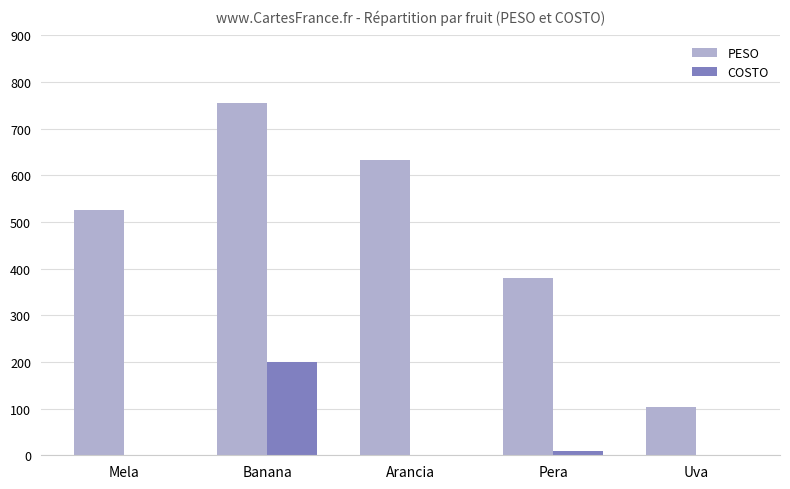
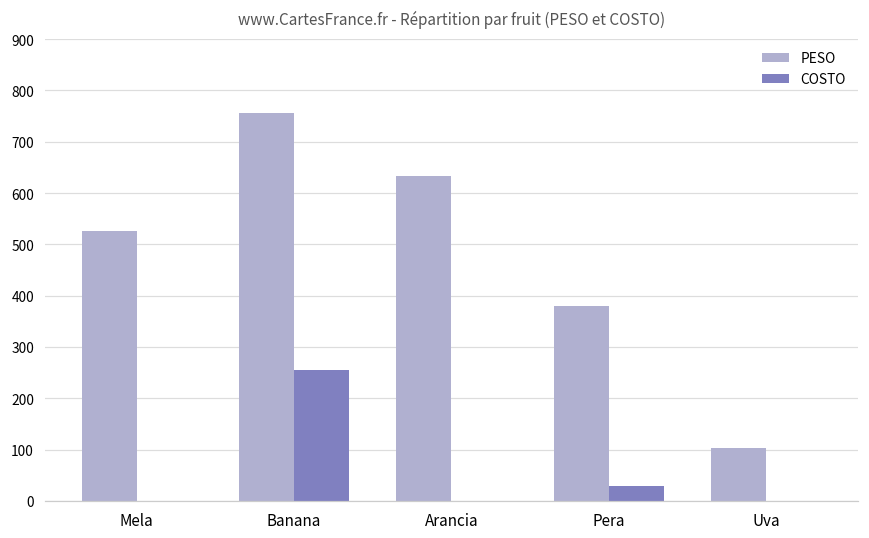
  {
    "PESO": {
      "Mela": 530,
      "Banana": 760,
      "Arancia": 630,
      "Pera": 380,
      "Uva": 100
    },
    "COSTO": {
      "Mela": 0,
-     "Banana": 200,
+     "Banana": 260,
      "Arancia": 0,
-     "Pera": 10,
+     "Pera": 30,
      "Uva": 0
    }
  }
